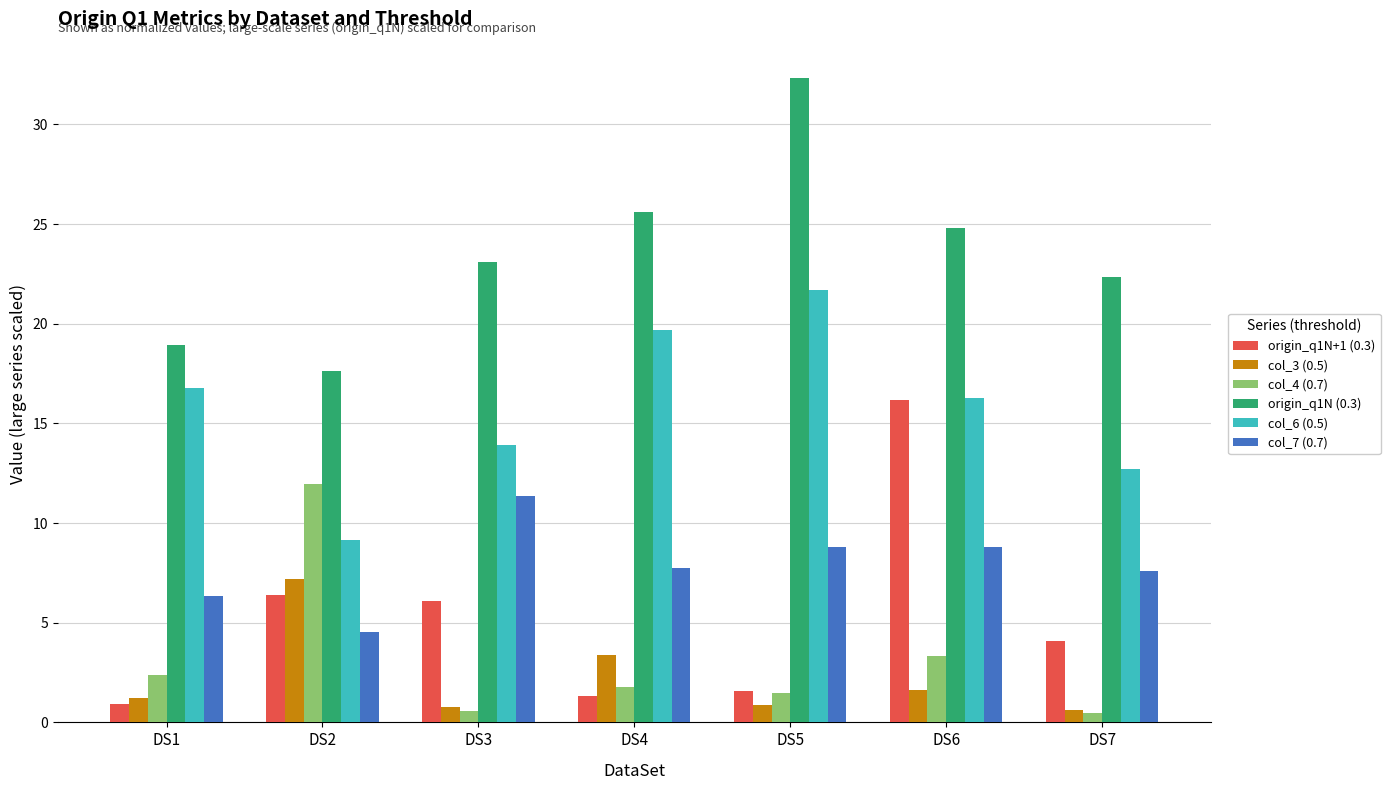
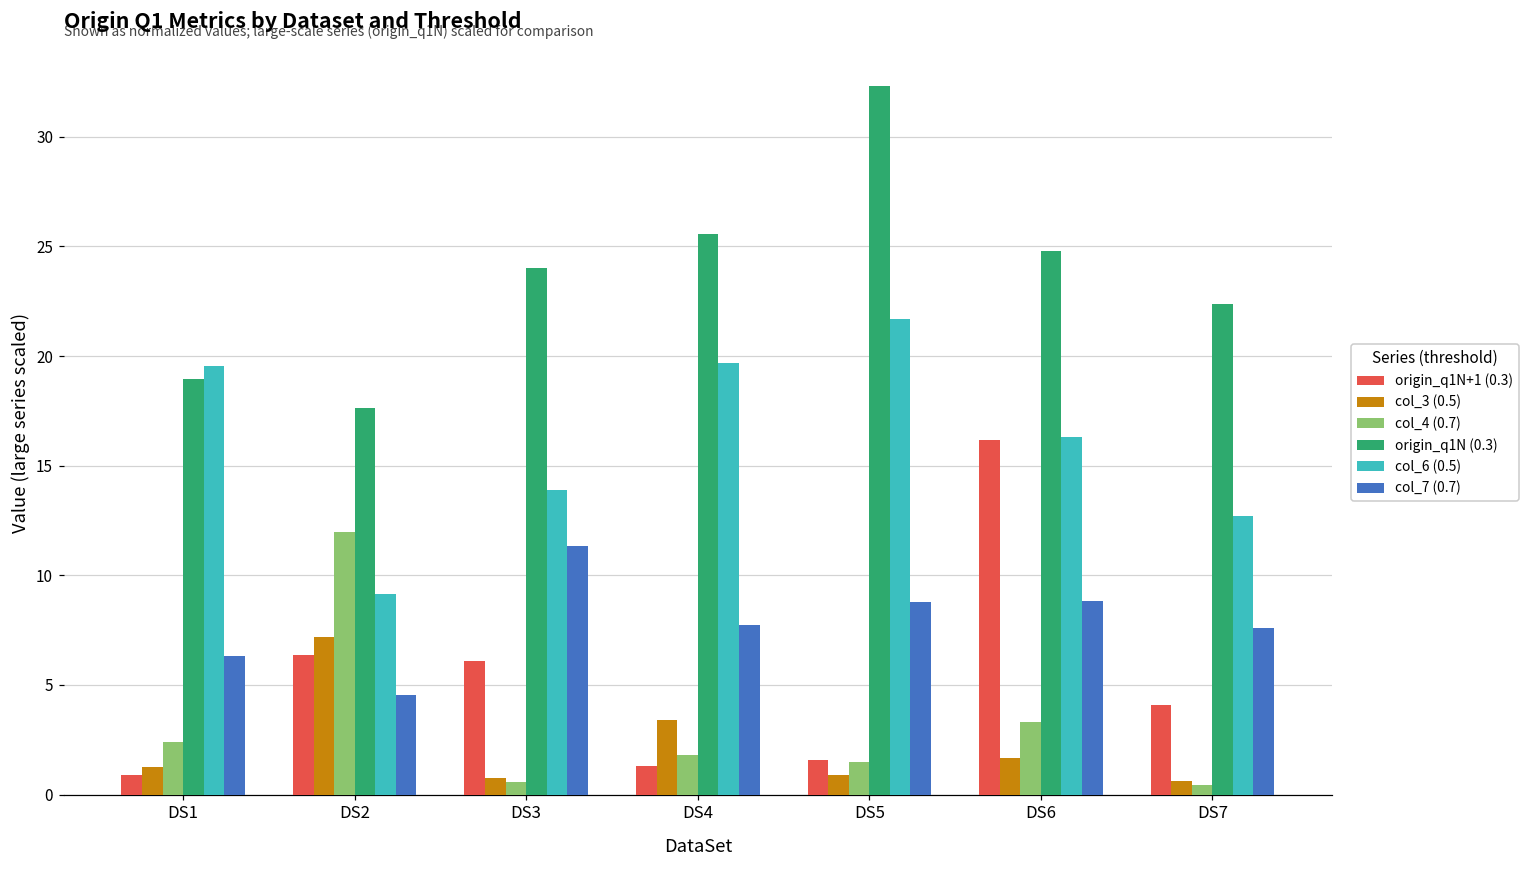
  {
    "origin_q1N+1 (0.3)": {
      "DS1": 0.9,
      "DS2": 6.4,
      "DS3": 6.1,
      "DS4": 1.3,
      "DS5": 1.6,
      "DS6": 16.2,
      "DS7": 4.1
    },
    "col_3 (0.5)": {
      "DS1": 1.2,
      "DS2": 7.2,
      "DS3": 0.8,
      "DS4": 3.4,
      "DS5": 0.9,
      "DS6": 1.6,
      "DS7": 0.6
    },
    "col_4 (0.7)": {
      "DS1": 2.4,
      "DS2": 12.0,
      "DS3": 0.6,
      "DS4": 1.8,
      "DS5": 1.5,
      "DS6": 3.3,
      "DS7": 0.5
    },
    "origin_q1N (0.3)": {
      "DS1": 18.9,
      "DS2": 17.6,
-     "DS3": 23.1,
+     "DS3": 24.0,
      "DS4": 25.6,
      "DS5": 32.3,
      "DS6": 24.8,
      "DS7": 22.4
    },
    "col_6 (0.5)": {
-     "DS1": 16.8,
+     "DS1": 19.5,
      "DS2": 9.2,
      "DS3": 13.9,
      "DS4": 19.7,
      "DS5": 21.7,
      "DS6": 16.3,
      "DS7": 12.7
    },
    "col_7 (0.7)": {
      "DS1": 6.3,
      "DS2": 4.5,
      "DS3": 11.3,
      "DS4": 7.7,
      "DS5": 8.8,
      "DS6": 8.8,
      "DS7": 7.6
    }
  }
